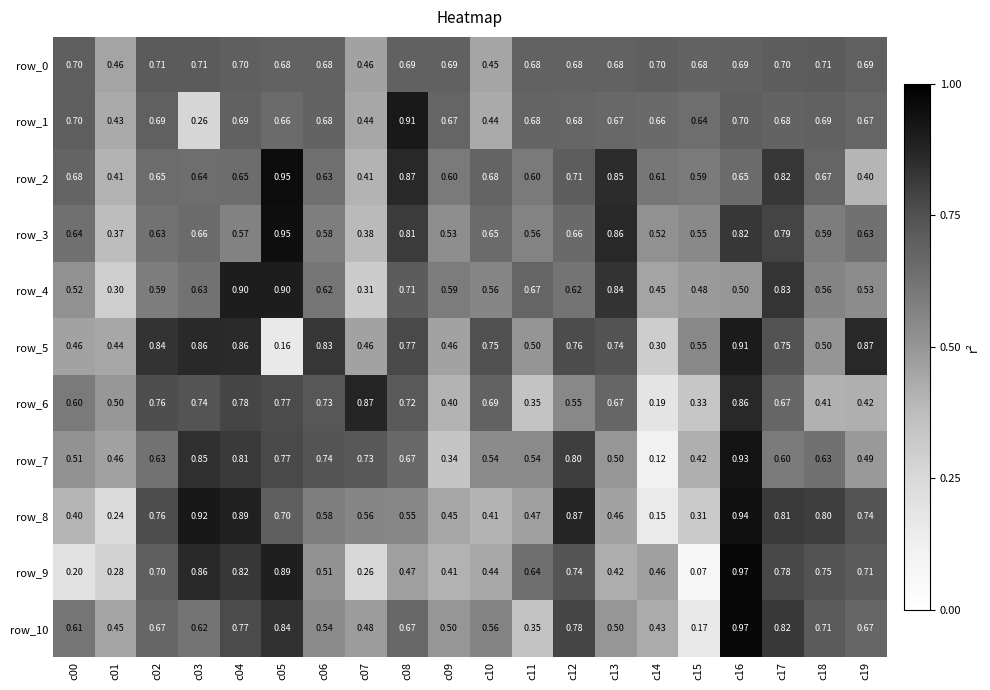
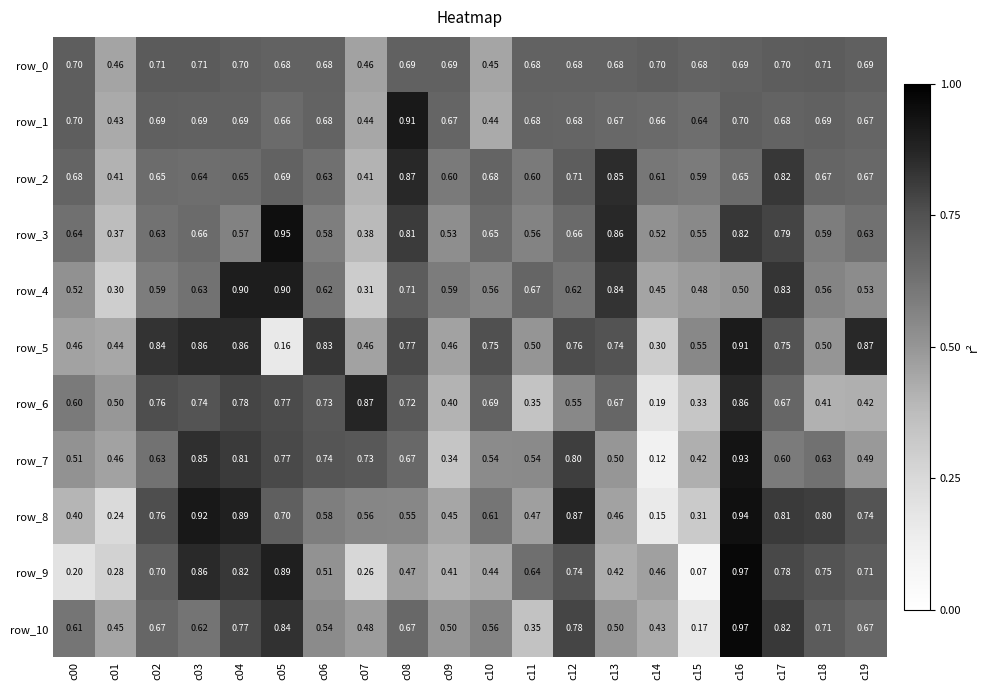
  {
    "row_1": {
      "c00": 0.70,
      "c01": 0.43,
      "c02": 0.69,
-     "c03": 0.26,
+     "c03": 0.69,
      "c04": 0.69,
      "c05": 0.66,
      "c06": 0.68,
      "c07": 0.44,
      "c08": 0.91,
      "c09": 0.67,
      "c10": 0.44,
      "c11": 0.68,
      "c12": 0.68,
      "c13": 0.67,
      "c14": 0.66,
      "c15": 0.64,
      "c16": 0.70,
      "c17": 0.68,
      "c18": 0.69,
      "c19": 0.67
    },
    "row_2": {
      "c00": 0.68,
      "c01": 0.41,
      "c02": 0.65,
      "c03": 0.64,
      "c04": 0.65,
-     "c05": 0.95,
+     "c05": 0.69,
      "c06": 0.63,
      "c07": 0.41,
      "c08": 0.87,
      "c09": 0.60,
      "c10": 0.68,
      "c11": 0.60,
      "c12": 0.71,
      "c13": 0.85,
      "c14": 0.61,
      "c15": 0.59,
      "c16": 0.65,
      "c17": 0.82,
      "c18": 0.67,
-     "c19": 0.40
+     "c19": 0.67
    },
    "row_8": {
      "c00": 0.40,
      "c01": 0.24,
      "c02": 0.76,
      "c03": 0.92,
      "c04": 0.89,
      "c05": 0.70,
      "c06": 0.58,
      "c07": 0.56,
      "c08": 0.55,
      "c09": 0.45,
-     "c10": 0.41,
+     "c10": 0.61,
      "c11": 0.47,
      "c12": 0.87,
      "c13": 0.46,
      "c14": 0.15,
      "c15": 0.31,
      "c16": 0.94,
      "c17": 0.81,
      "c18": 0.80,
      "c19": 0.74
    }
  }
